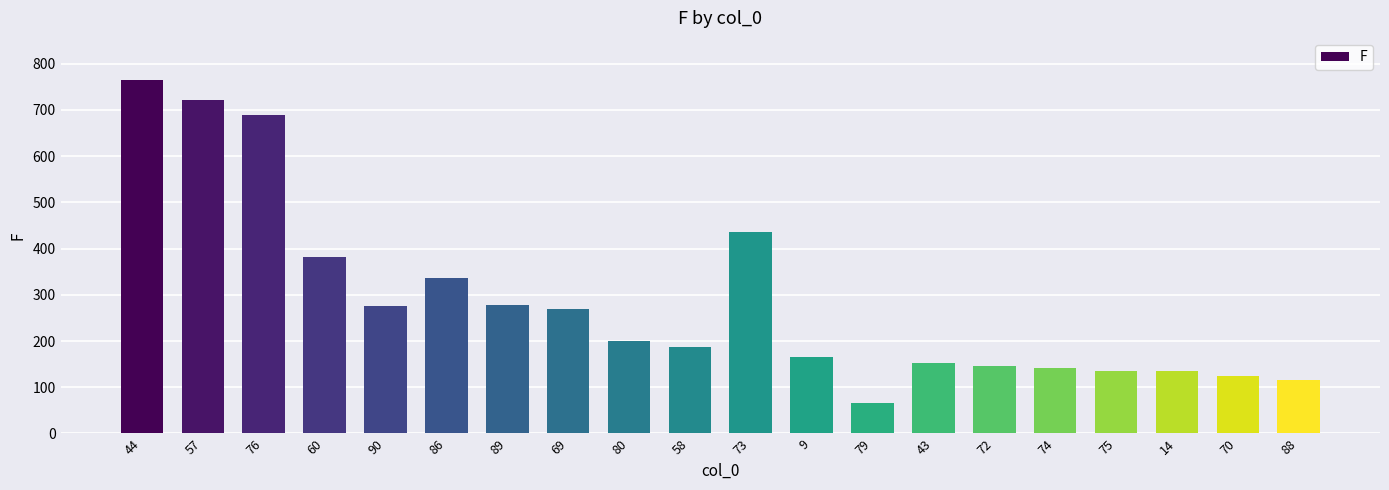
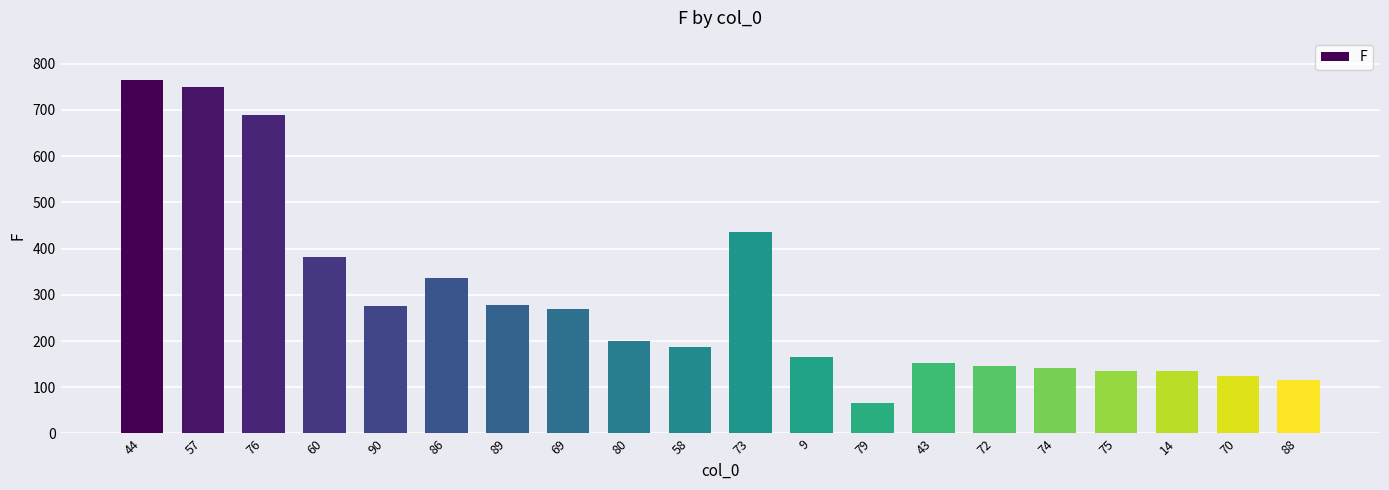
  {
    "44": 760,
-   "57": 720,
+   "57": 750,
    "76": 690,
    "60": 380,
    "90": 280,
    "86": 340,
    "89": 280,
    "69": 270,
    "80": 200,
    "58": 190,
    "73": 440,
    "9": 170,
    "79": 70,
    "43": 150,
    "72": 150,
    "74": 140,
    "75": 140,
    "14": 140,
    "70": 130,
    "88": 120
  }
